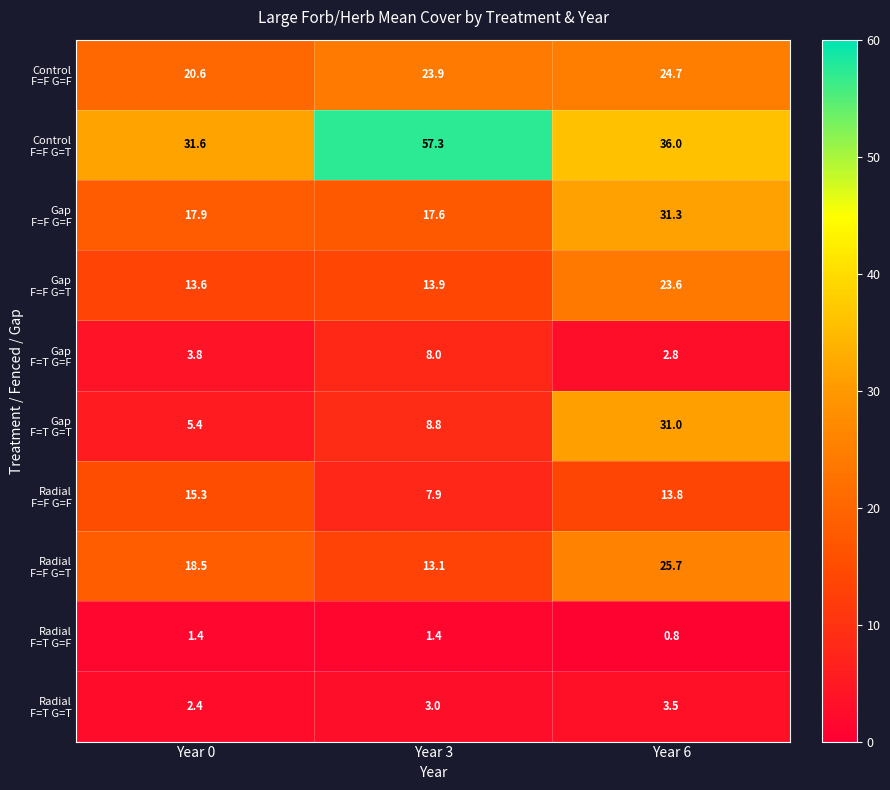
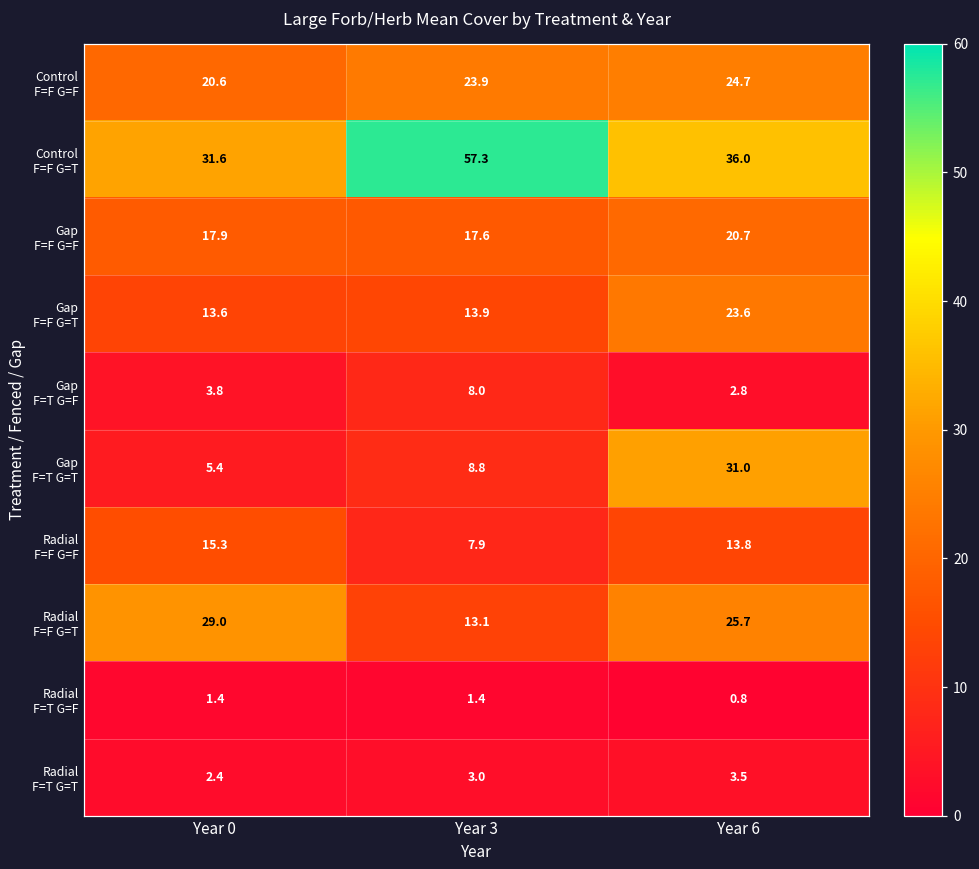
  {
    "Control F=F G=F": {
      "Year 0": 20.6,
      "Year 3": 23.9,
      "Year 6": 24.7
    },
    "Control F=F G=T": {
      "Year 0": 31.6,
      "Year 3": 57.3,
      "Year 6": 36.0
    },
    "Gap F=F G=F": {
      "Year 0": 17.9,
      "Year 3": 17.6,
-     "Year 6": 31.3
+     "Year 6": 20.7
    },
    "Gap F=F G=T": {
      "Year 0": 13.6,
      "Year 3": 13.9,
      "Year 6": 23.6
    },
    "Gap F=T G=F": {
      "Year 0": 3.8,
      "Year 3": 8.0,
      "Year 6": 2.8
    },
    "Gap F=T G=T": {
      "Year 0": 5.4,
      "Year 3": 8.8,
      "Year 6": 31.0
    },
    "Radial F=F G=F": {
      "Year 0": 15.3,
      "Year 3": 7.9,
      "Year 6": 13.8
    },
    "Radial F=F G=T": {
-     "Year 0": 18.5,
+     "Year 0": 29.0,
      "Year 3": 13.1,
      "Year 6": 25.7
    },
    "Radial F=T G=F": {
      "Year 0": 1.4,
      "Year 3": 1.4,
      "Year 6": 0.8
    },
    "Radial F=T G=T": {
      "Year 0": 2.4,
      "Year 3": 3.0,
      "Year 6": 3.5
    }
  }
